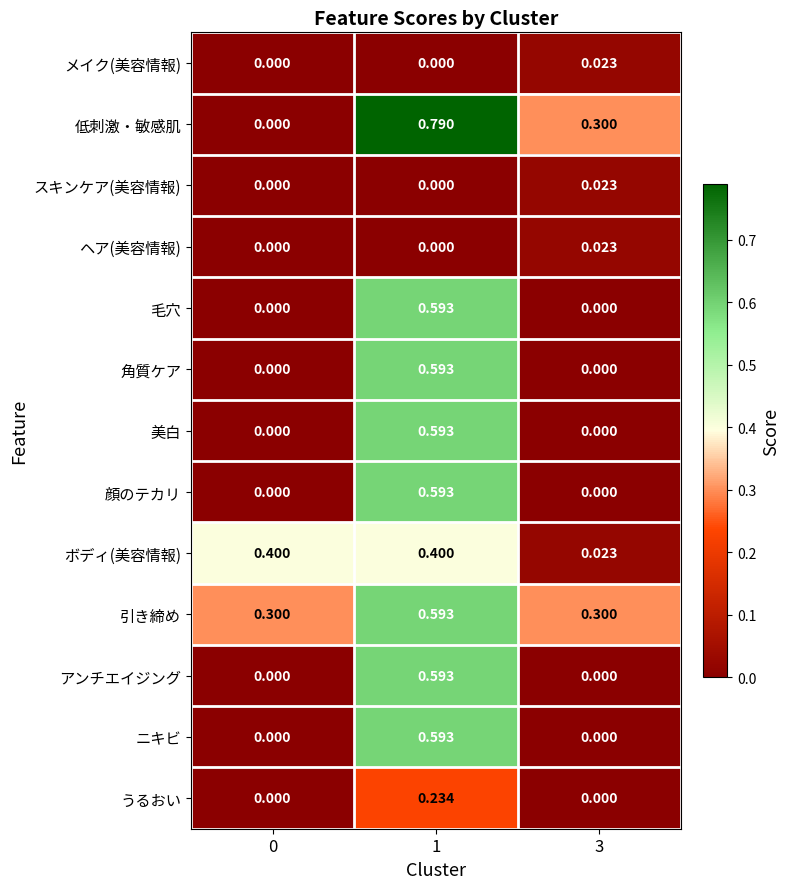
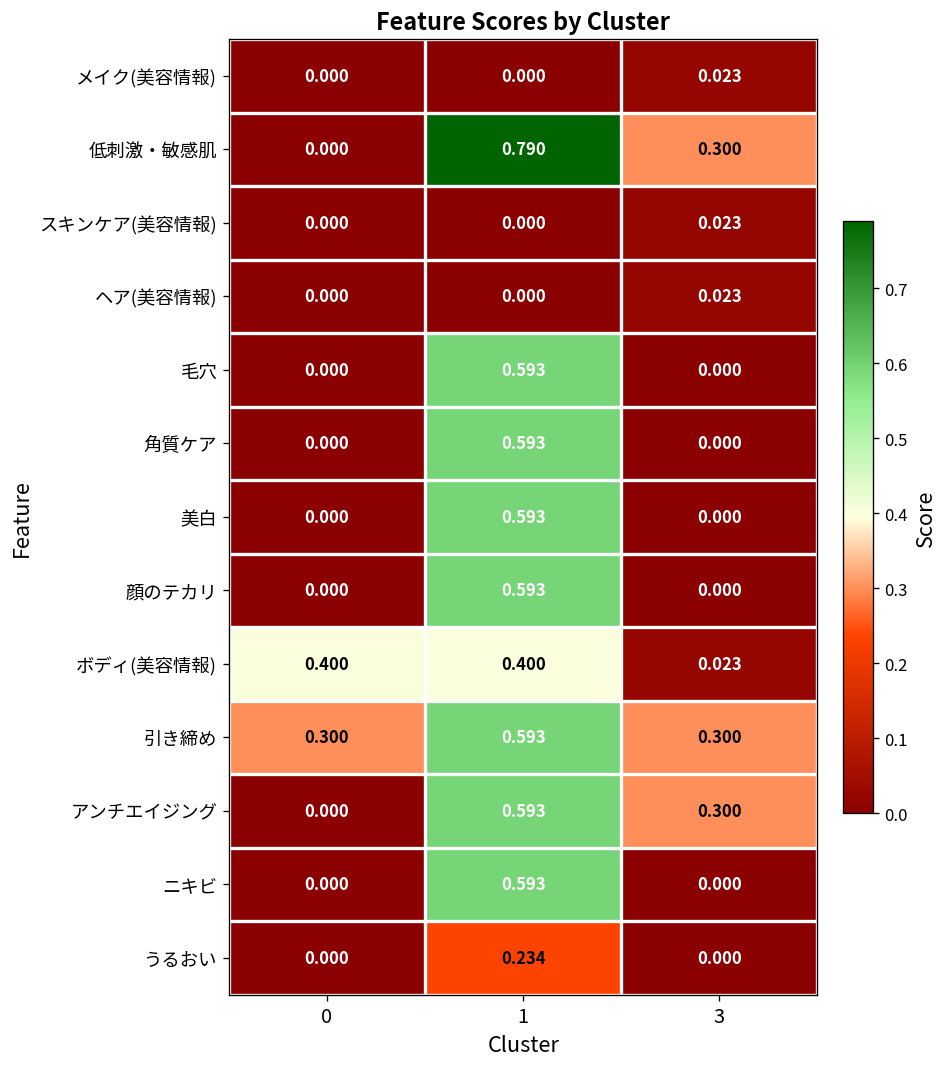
  {
    "メイク(美容情報)": {
      "0": 0.000,
      "1": 0.000,
      "3": 0.023
    },
    "低刺激・敏感肌": {
      "0": 0.000,
      "1": 0.790,
      "3": 0.300
    },
    "スキンケア(美容情報)": {
      "0": 0.000,
      "1": 0.000,
      "3": 0.023
    },
    "ヘア(美容情報)": {
      "0": 0.000,
      "1": 0.000,
      "3": 0.023
    },
    "毛穴": {
      "0": 0.000,
      "1": 0.593,
      "3": 0.000
    },
    "角質ケア": {
      "0": 0.000,
      "1": 0.593,
      "3": 0.000
    },
    "美白": {
      "0": 0.000,
      "1": 0.593,
      "3": 0.000
    },
    "顔のテカリ": {
      "0": 0.000,
      "1": 0.593,
      "3": 0.000
    },
    "ボディ(美容情報)": {
      "0": 0.400,
      "1": 0.400,
      "3": 0.023
    },
    "引き締め": {
      "0": 0.300,
      "1": 0.593,
      "3": 0.300
    },
    "アンチエイジング": {
      "0": 0.000,
      "1": 0.593,
-     "3": 0.000
+     "3": 0.300
    },
    "ニキビ": {
      "0": 0.000,
      "1": 0.593,
      "3": 0.000
    },
    "うるおい": {
      "0": 0.000,
      "1": 0.234,
      "3": 0.000
    }
  }
